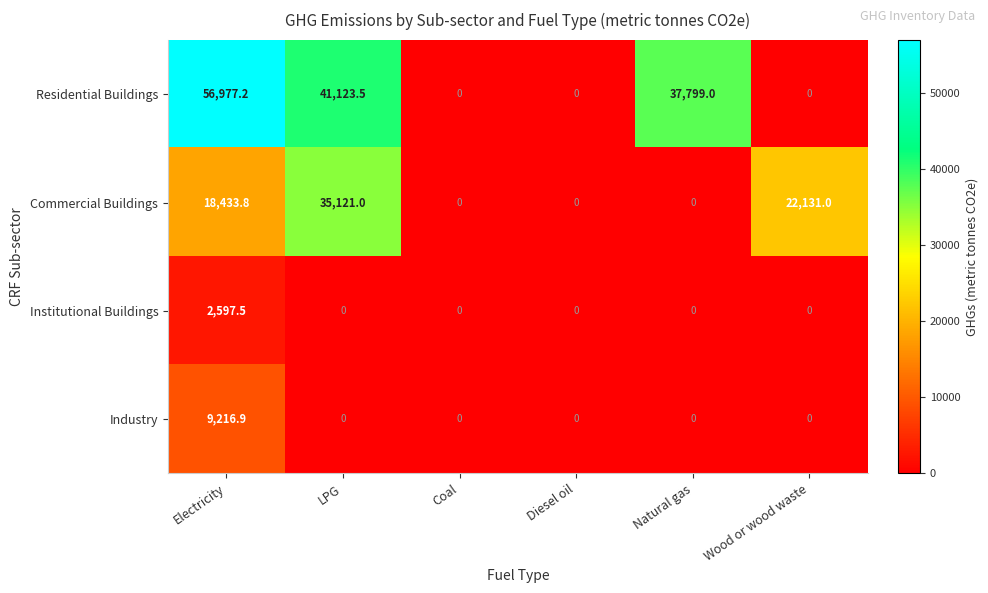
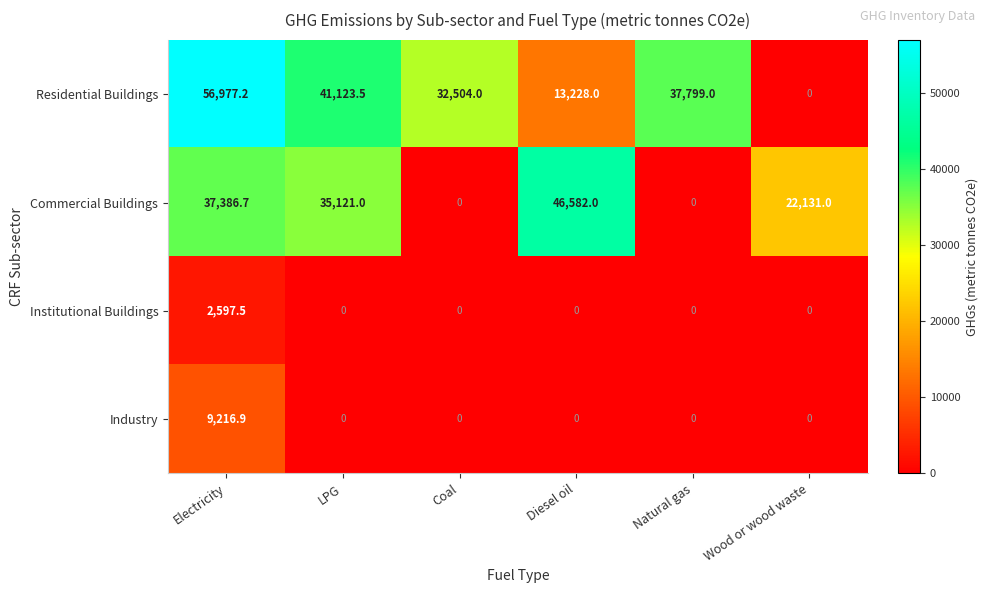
  {
    "Residential Buildings": {
      "Electricity": "56,977.2",
      "LPG": "41,123.5",
-     "Coal": "0",
-     "Diesel oil": "0",
+     "Coal": "32,504.0",
+     "Diesel oil": "13,228.0",
      "Natural gas": "37,799.0",
      "Wood or wood waste": "0"
    },
    "Commercial Buildings": {
-     "Electricity": "18,433.8",
+     "Electricity": "37,386.7",
      "LPG": "35,121.0",
      "Coal": "0",
-     "Diesel oil": "0",
+     "Diesel oil": "46,582.0",
      "Natural gas": "0",
      "Wood or wood waste": "22,131.0"
    },
    "Institutional Buildings": {
      "Electricity": "2,597.5",
      "LPG": "0",
      "Coal": "0",
      "Diesel oil": "0",
      "Natural gas": "0",
      "Wood or wood waste": "0"
    },
    "Industry": {
      "Electricity": "9,216.9",
      "LPG": "0",
      "Coal": "0",
      "Diesel oil": "0",
      "Natural gas": "0",
      "Wood or wood waste": "0"
    }
  }
